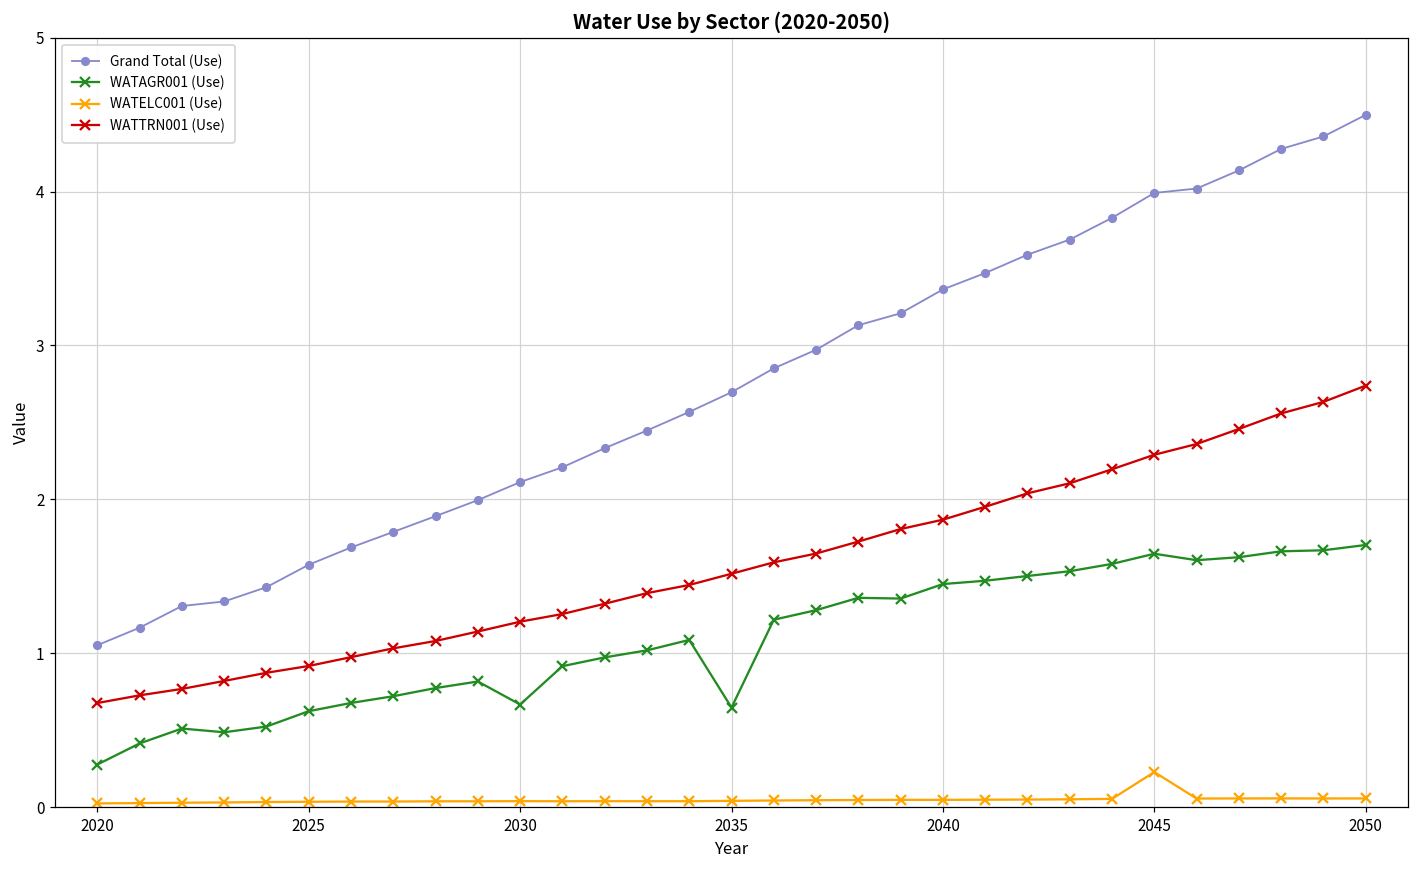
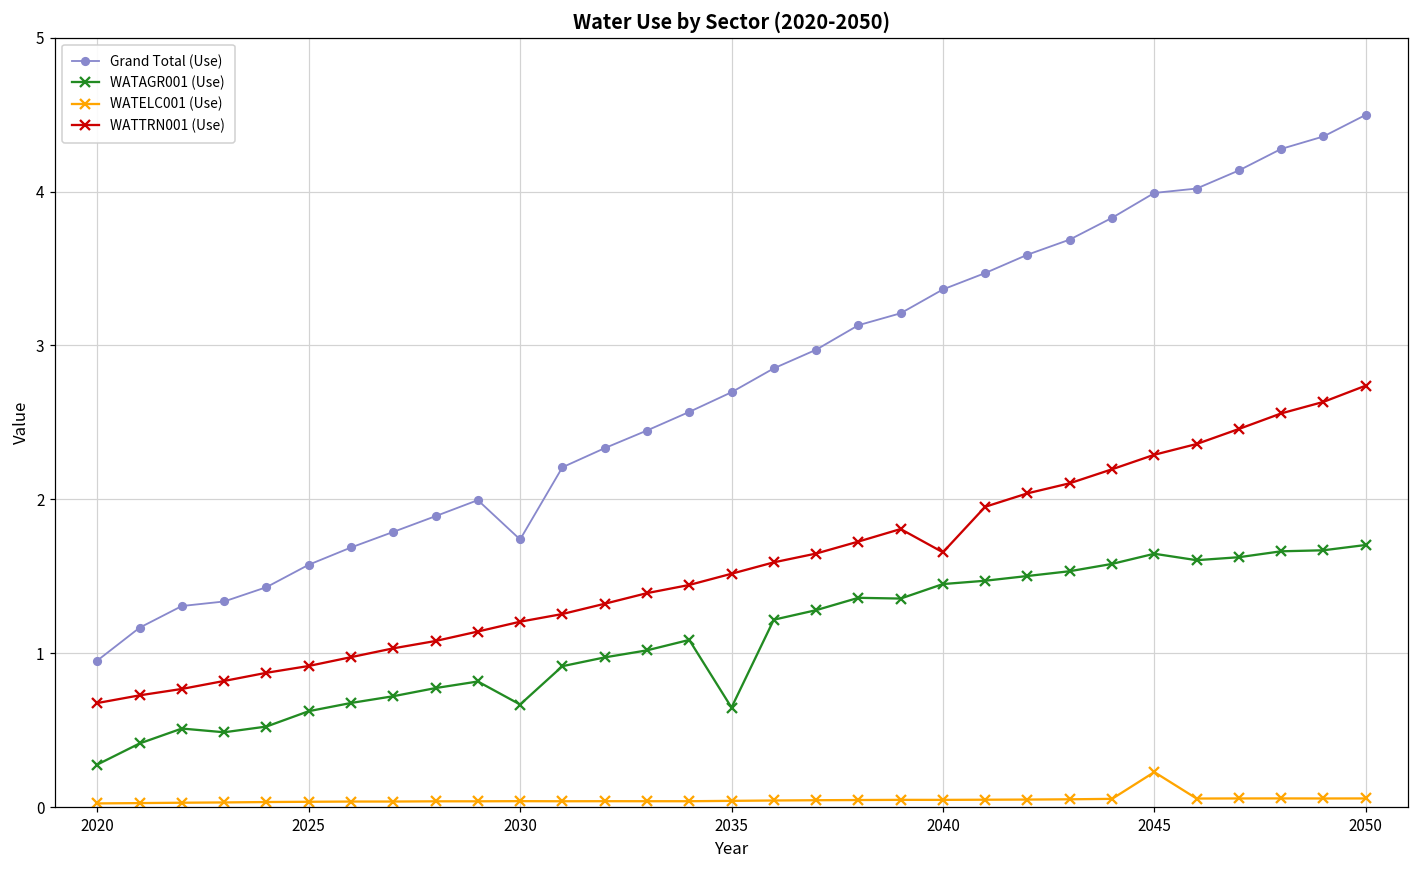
  {
    "Grand Total (Use)": {
-     "2020": 1.05,
+     "2020": 0.95,
      "2025": 1.57,
-     "2030": 2.11,
+     "2030": 1.74,
      "2035": 2.70,
      "2040": 3.36,
      "2045": 3.99,
      "2050": 4.50
    },
    "WATAGR001 (Use)": {
      "2020": 0.28,
      "2025": 0.62,
      "2030": 0.67,
      "2035": 0.65,
      "2040": 1.45,
      "2045": 1.65,
      "2050": 1.70
    },
    "WATELC001 (Use)": {
      "2020": 0.02,
      "2025": 0.03,
      "2030": 0.04,
      "2035": 0.04,
      "2040": 0.05,
      "2045": 0.23,
      "2050": 0.06
    },
    "WATTRN001 (Use)": {
      "2020": 0.68,
      "2025": 0.92,
      "2030": 1.20,
      "2035": 1.52,
-     "2040": 1.87,
+     "2040": 1.66,
      "2045": 2.29,
      "2050": 2.74
    }
  }
